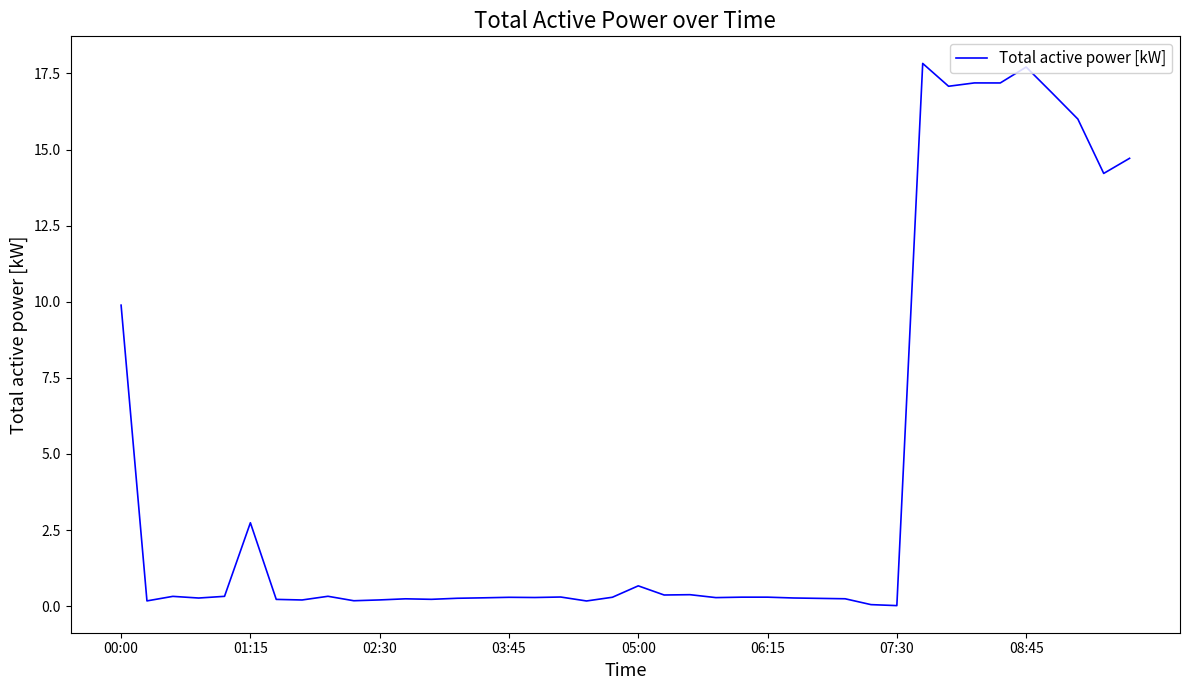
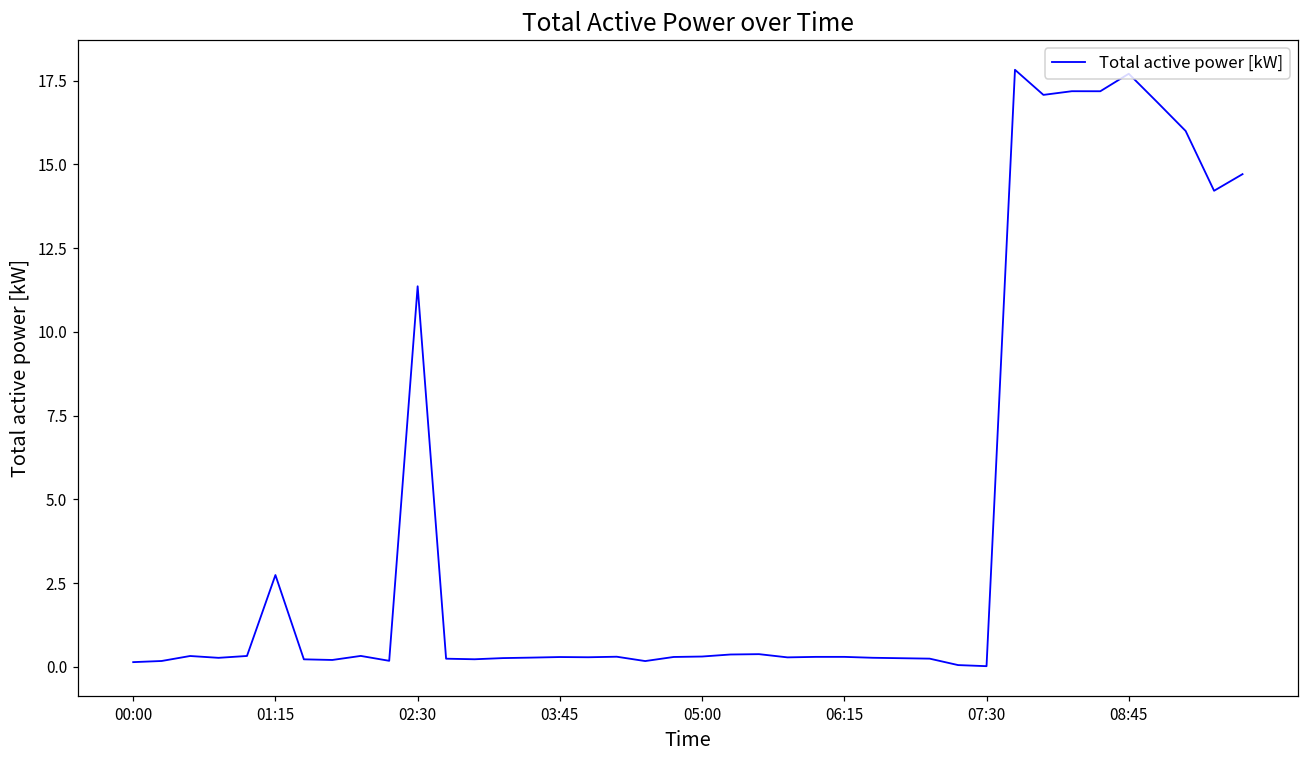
  {
-   "00:00": 9.9,
+   "00:00": 0.1,
    "01:15": 2.7,
-   "02:30": 0.2,
+   "02:30": 11.4,
    "03:45": 0.3,
-   "05:00": 0.7,
+   "05:00": 0.3,
    "06:15": 0.3,
    "07:30": 0.0
  }
